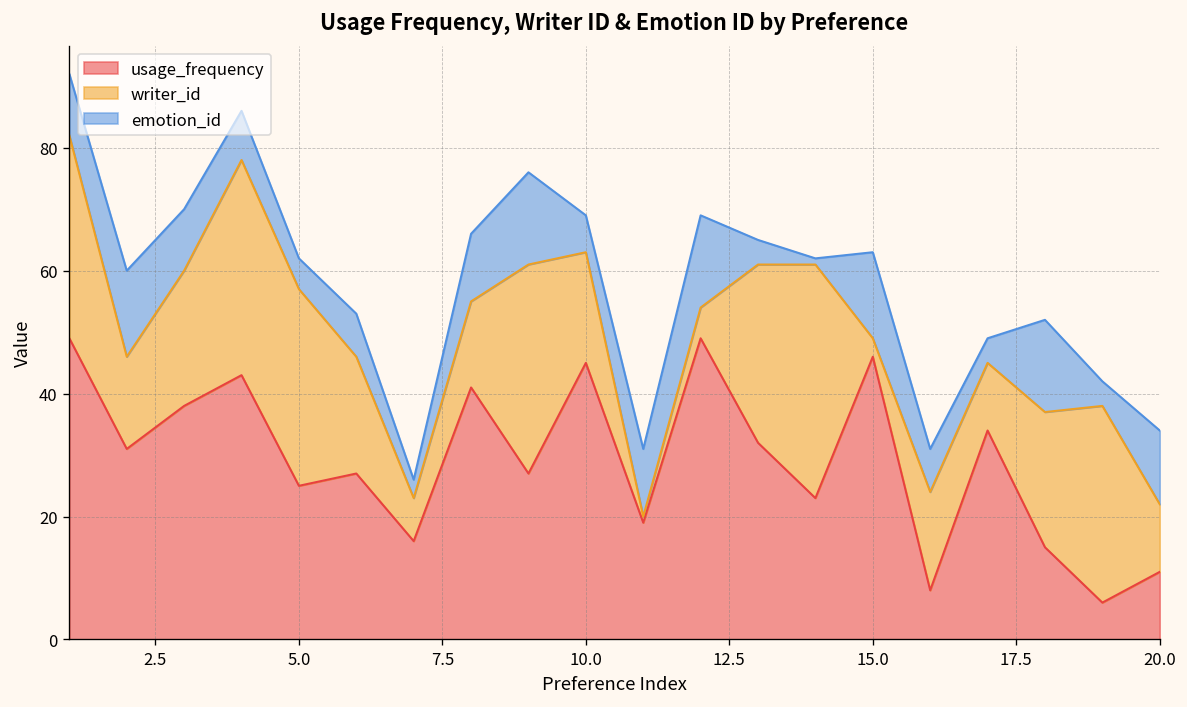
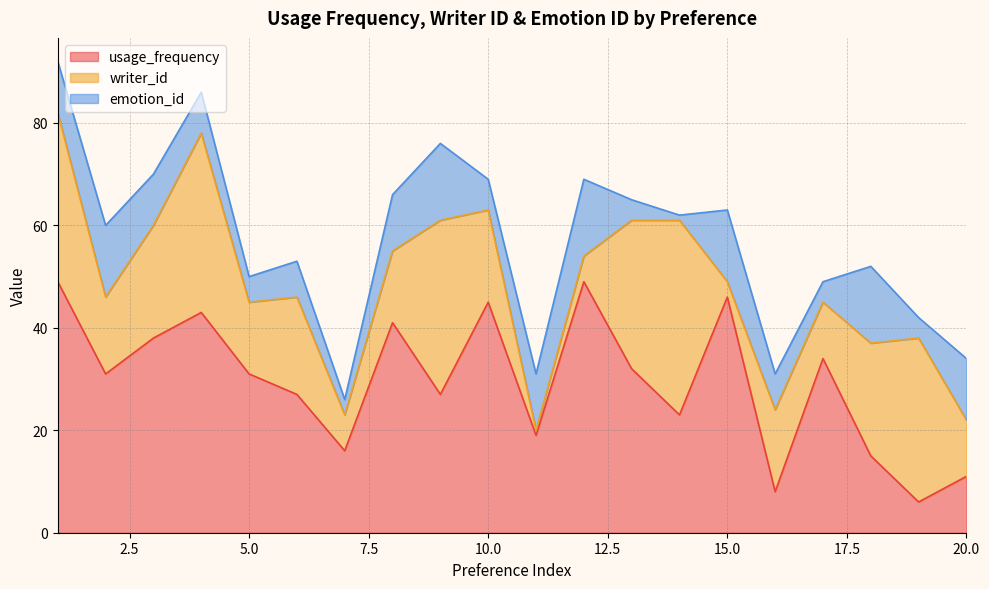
  {
    "usage_frequency": {
-     "5.0": 25,
+     "5.0": 31,
      "10.0": 45,
      "15.0": 46,
      "20.0": 11
    },
    "writer_id": {
-     "5.0": 32,
+     "5.0": 14,
      "10.0": 18,
      "15.0": 3,
      "20.0": 11
    },
    "emotion_id": {
      "5.0": 5,
      "10.0": 6,
      "15.0": 14,
      "20.0": 12
    }
  }
